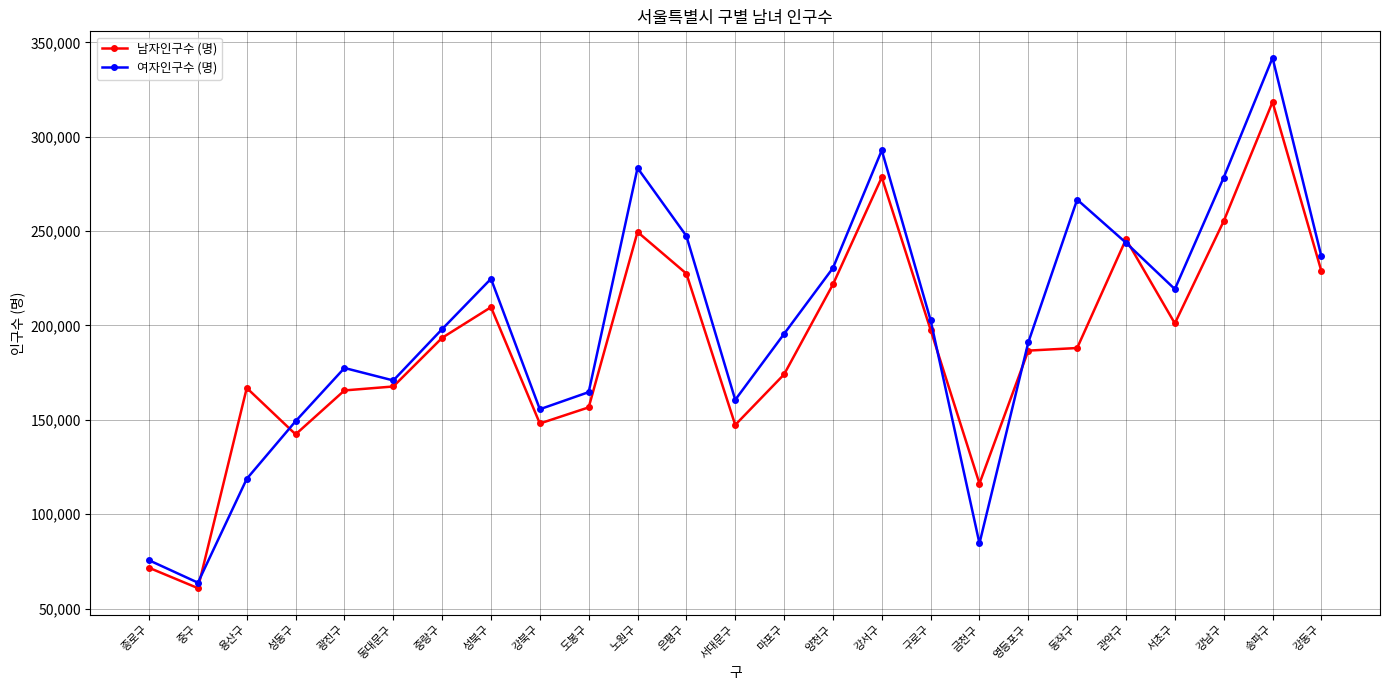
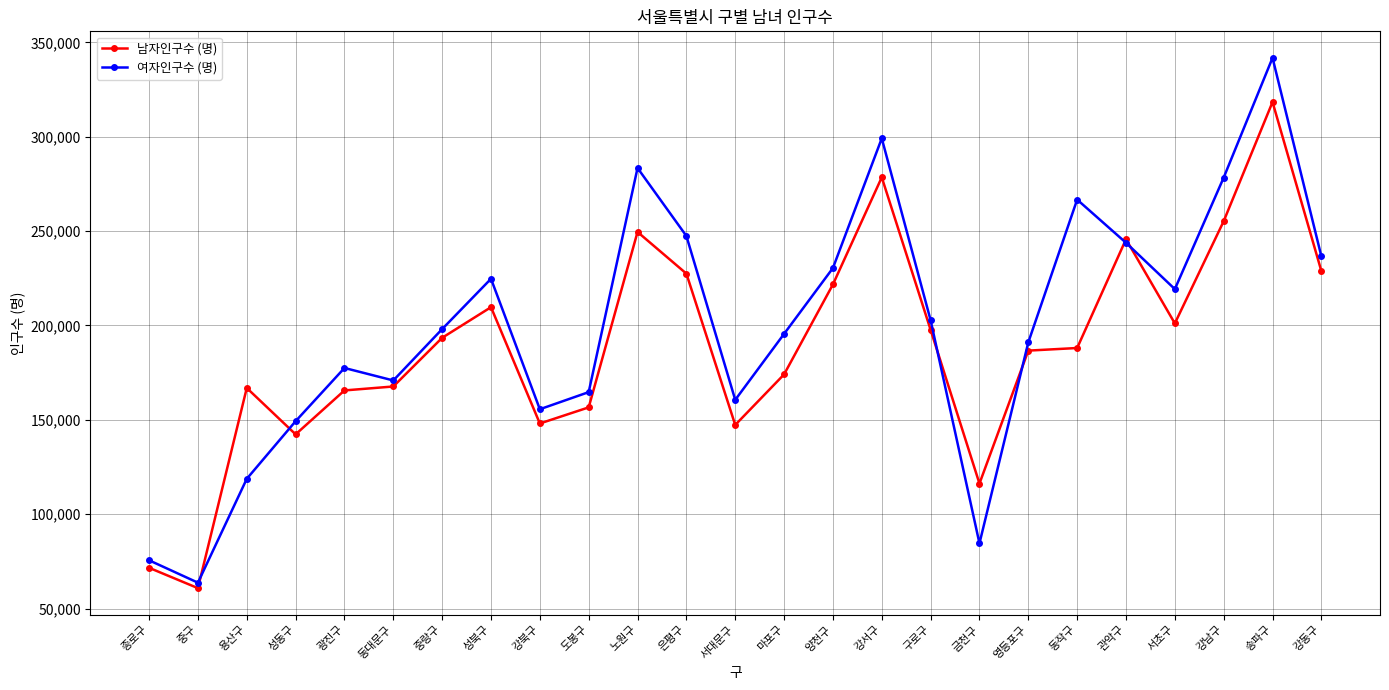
  {
    "남자인구수 (명)": {
      "종로구": "72,000",
      "중구": "61,000",
      "용산구": "167,000",
      "성동구": "142,000",
      "광진구": "166,000",
      "동대문구": "168,000",
      "중랑구": "193,000",
      "성북구": "210,000",
      "강북구": "148,000",
      "도봉구": "157,000",
      "노원구": "250,000",
      "은평구": "227,000",
      "서대문구": "147,000",
      "마포구": "174,000",
      "양천구": "222,000",
      "강서구": "278,000",
      "구로구": "198,000",
      "금천구": "116,000",
      "영등포구": "187,000",
      "동작구": "188,000",
      "관악구": "246,000",
      "서초구": "201,000",
      "강남구": "255,000",
      "송파구": "318,000",
      "강동구": "229,000"
    },
    "여자인구수 (명)": {
      "종로구": "76,000",
      "중구": "64,000",
      "용산구": "119,000",
      "성동구": "149,000",
      "광진구": "177,000",
      "동대문구": "171,000",
      "중랑구": "198,000",
      "성북구": "225,000",
      "강북구": "156,000",
      "도봉구": "165,000",
      "노원구": "283,000",
      "은평구": "247,000",
      "서대문구": "161,000",
      "마포구": "196,000",
      "양천구": "230,000",
-     "강서구": "293,000",
+     "강서구": "299,000",
      "구로구": "203,000",
      "금천구": "85,000",
      "영등포구": "191,000",
      "동작구": "267,000",
      "관악구": "244,000",
      "서초구": "219,000",
      "강남구": "278,000",
      "송파구": "342,000",
      "강동구": "237,000"
    }
  }
